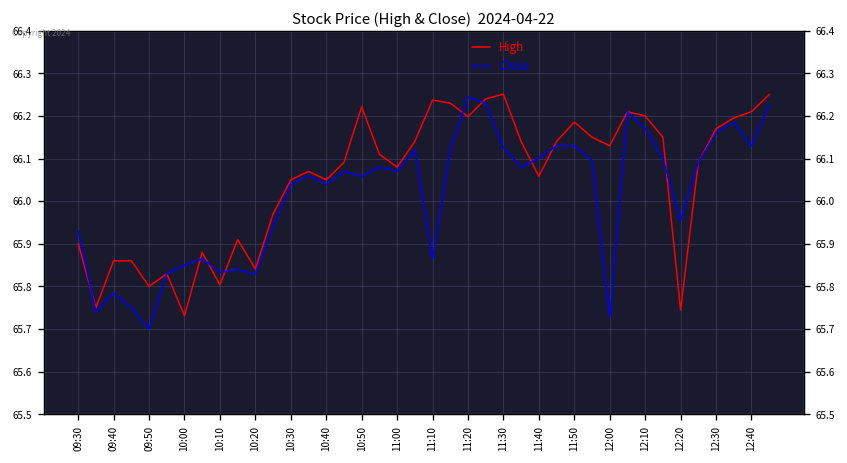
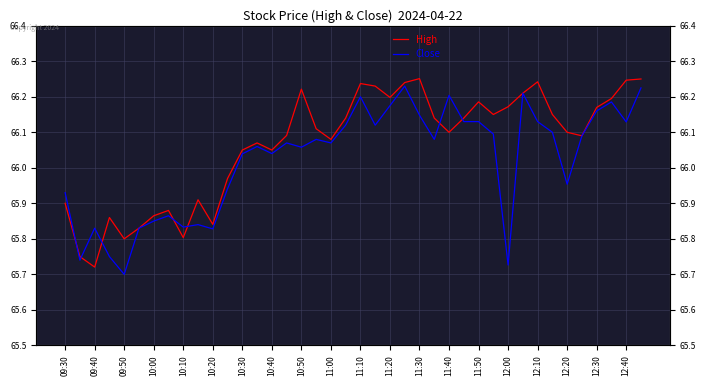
  {
    "High": {
      "09:30": 65.90,
-     "09:40": 65.86,
+     "09:40": 65.72,
      "09:50": 65.80,
-     "10:00": 65.73,
+     "10:00": 65.86,
      "10:10": 65.80,
      "10:20": 65.84,
      "10:30": 66.05,
      "10:40": 66.05,
      "10:50": 66.22,
      "11:00": 66.08,
      "11:10": 66.24,
      "11:20": 66.20,
      "11:30": 66.25,
-     "11:40": 66.06,
+     "11:40": 66.10,
      "11:50": 66.19,
-     "12:00": 66.13,
-     "12:10": 66.20,
-     "12:20": 65.74,
+     "12:00": 66.17,
+     "12:10": 66.24,
+     "12:20": 66.10,
      "12:30": 66.17,
-     "12:40": 66.21
+     "12:40": 66.25
    },
    "Close": {
      "09:30": 65.93,
-     "09:40": 65.78,
+     "09:40": 65.83,
      "09:50": 65.70,
      "10:00": 65.85,
      "10:10": 65.83,
      "10:20": 65.83,
      "10:30": 66.04,
      "10:40": 66.04,
      "10:50": 66.06,
      "11:00": 66.07,
-     "11:10": 65.86,
-     "11:20": 66.24,
-     "11:30": 66.13,
-     "11:40": 66.10,
+     "11:10": 66.20,
+     "11:20": 66.18,
+     "11:30": 66.15,
+     "11:40": 66.20,
      "11:50": 66.13,
      "12:00": 65.73,
-     "12:10": 66.17,
+     "12:10": 66.13,
      "12:20": 65.95,
      "12:30": 66.16,
      "12:40": 66.13
    }
  }
